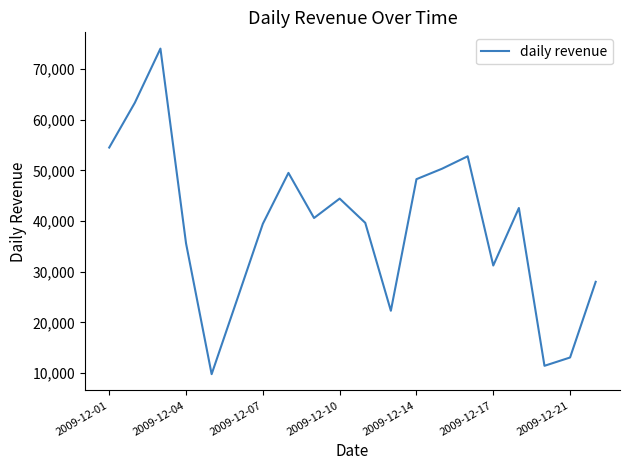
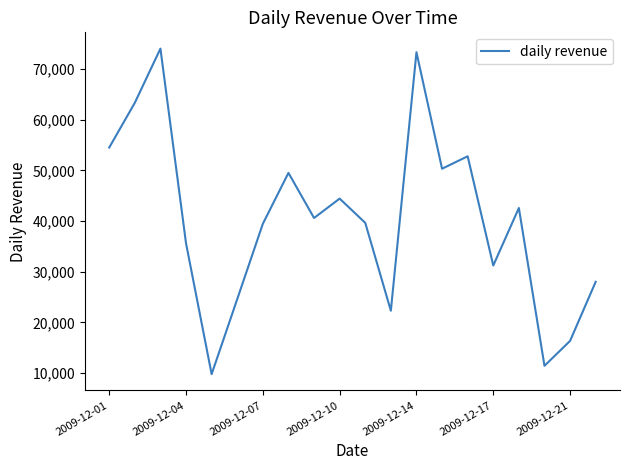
  {
    "2009-12-01": "55,000",
    "2009-12-04": "36,000",
    "2009-12-07": "39,000",
    "2009-12-10": "44,000",
-   "2009-12-14": "48,000",
+   "2009-12-14": "73,000",
    "2009-12-17": "31,000",
-   "2009-12-21": "13,000"
+   "2009-12-21": "16,000"
  }
